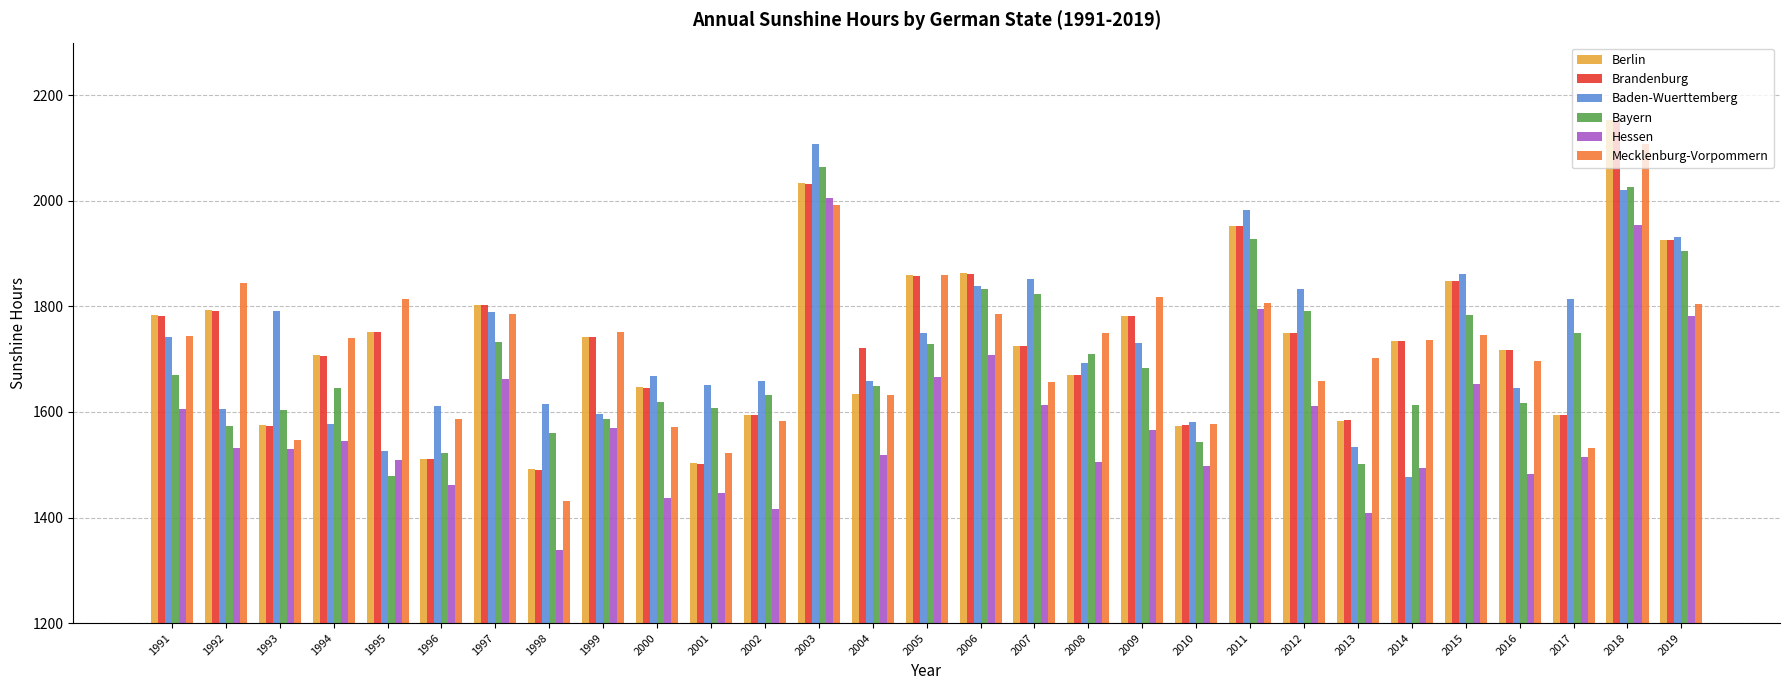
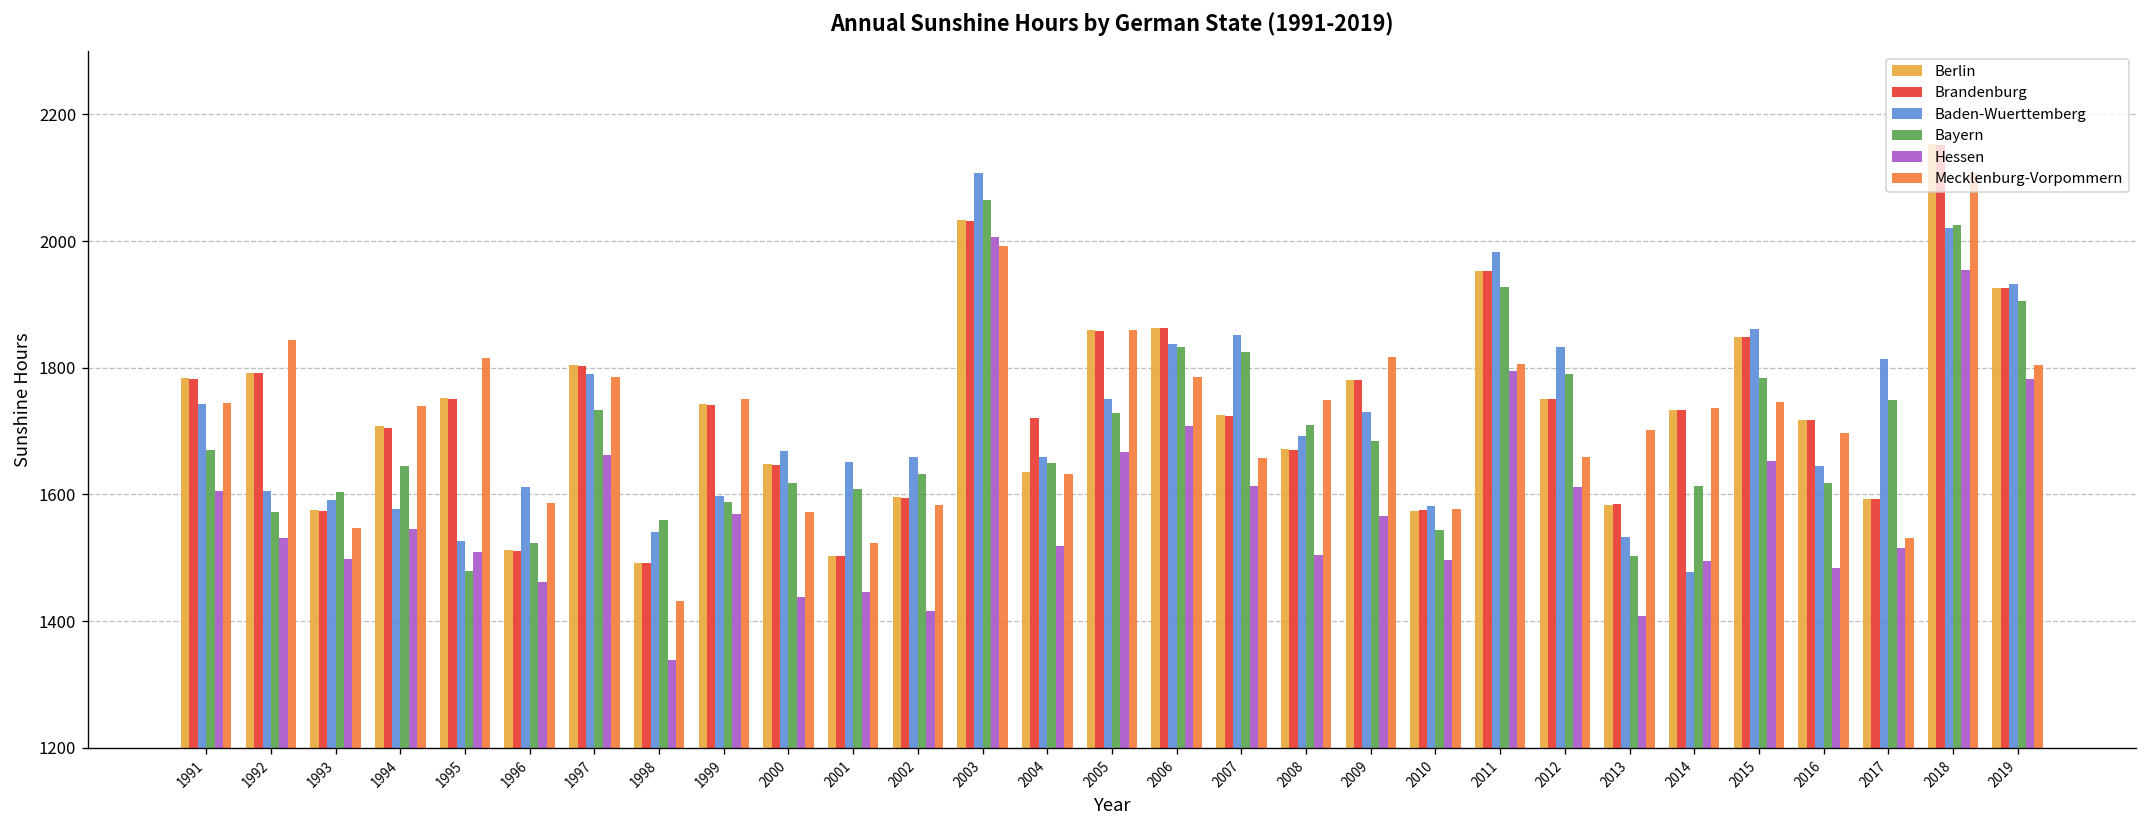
  {
    "Brandenburg": {
      "1991": 1780,
      "1992": 1790,
      "1993": 1570,
      "1994": 1710,
      "1995": 1750,
      "1996": 1510,
      "1997": 1800,
      "1998": 1490,
      "1999": 1740,
      "2000": 1650,
      "2001": 1500,
      "2002": 1590,
      "2003": 2030,
      "2004": 1720,
      "2005": 1860,
      "2006": 1860,
      "2007": 1720,
      "2008": 1670,
      "2009": 1780,
      "2010": 1570,
      "2011": 1950,
      "2012": 1750,
      "2013": 1580,
      "2014": 1730,
      "2015": 1850,
      "2016": 1720,
      "2017": 1590,
      "2019": 1930
    },
    "Baden-Wuerttemberg": {
      "1991": 1740,
      "1992": 1610,
-     "1993": 1790,
+     "1993": 1590,
      "1994": 1580,
      "1995": 1530,
      "1996": 1610,
      "1997": 1790,
-     "1998": 1620,
+     "1998": 1540,
      "1999": 1600,
      "2000": 1670,
      "2001": 1650,
      "2002": 1660,
      "2003": 2110,
      "2004": 1660,
      "2005": 1750,
      "2006": 1840,
      "2007": 1850,
      "2008": 1690,
      "2009": 1730,
      "2010": 1580,
      "2011": 1980,
      "2012": 1830,
      "2013": 1530,
      "2014": 1480,
      "2015": 1860,
      "2016": 1640,
      "2017": 1810,
      "2018": 2020,
      "2019": 1930
    },
    "Bayern": {
      "1991": 1670,
      "1992": 1570,
      "1993": 1600,
      "1994": 1650,
      "1995": 1480,
      "1996": 1520,
      "1997": 1730,
      "1998": 1560,
      "1999": 1590,
      "2000": 1620,
      "2001": 1610,
      "2002": 1630,
      "2003": 2060,
      "2004": 1650,
      "2005": 1730,
      "2006": 1830,
      "2007": 1820,
      "2008": 1710,
      "2009": 1680,
      "2010": 1540,
      "2011": 1930,
      "2012": 1790,
      "2013": 1500,
      "2014": 1610,
      "2015": 1780,
      "2016": 1620,
      "2017": 1750,
      "2018": 2030,
      "2019": 1900
    },
    "Hessen": {
      "1991": 1610,
      "1992": 1530,
-     "1993": 1530,
+     "1993": 1500,
      "1994": 1550,
      "1995": 1510,
      "1996": 1460,
      "1997": 1660,
      "1998": 1340,
      "1999": 1570,
      "2000": 1440,
      "2001": 1450,
      "2002": 1420,
      "2003": 2010,
      "2004": 1520,
      "2005": 1670,
      "2006": 1710,
      "2007": 1610,
      "2008": 1500,
      "2009": 1570,
      "2010": 1500,
      "2011": 1800,
      "2012": 1610,
      "2013": 1410,
      "2014": 1490,
      "2015": 1650,
      "2016": 1480,
      "2017": 1520,
      "2018": 1950,
      "2019": 1780
    }
  }
